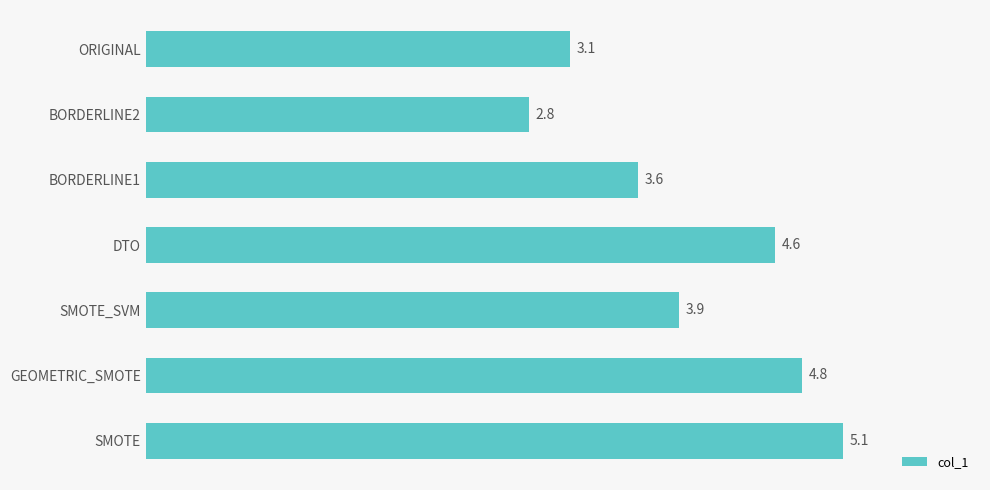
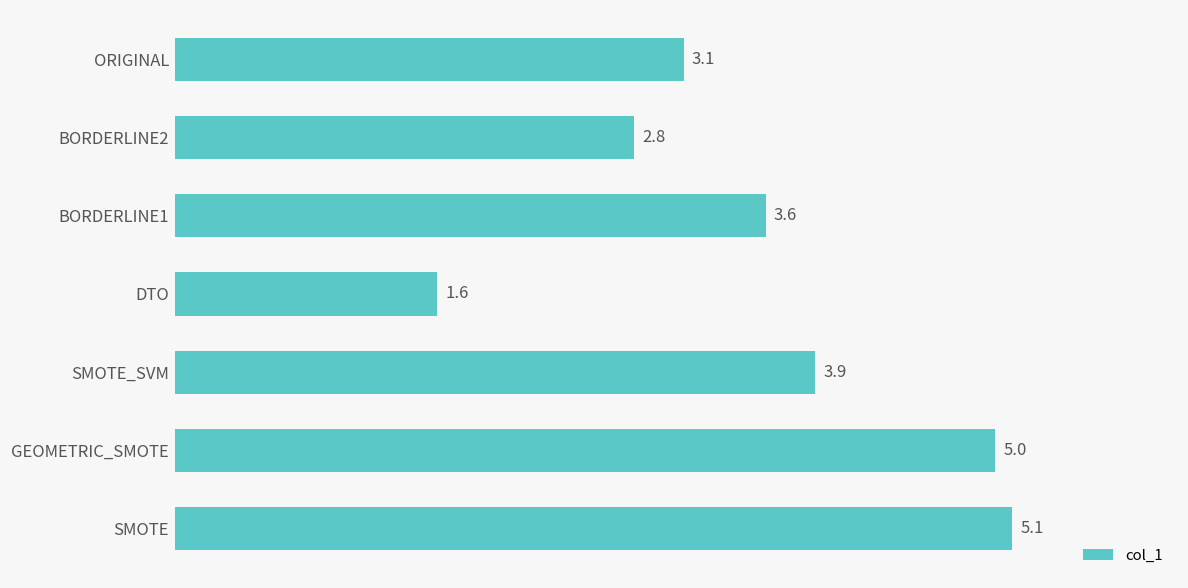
  {
    "ORIGINAL": 3.1,
    "BORDERLINE2": 2.8,
    "BORDERLINE1": 3.6,
-   "DTO": 4.6,
+   "DTO": 1.6,
    "SMOTE_SVM": 3.9,
-   "GEOMETRIC_SMOTE": 4.8,
+   "GEOMETRIC_SMOTE": 5.0,
    "SMOTE": 5.1
  }
